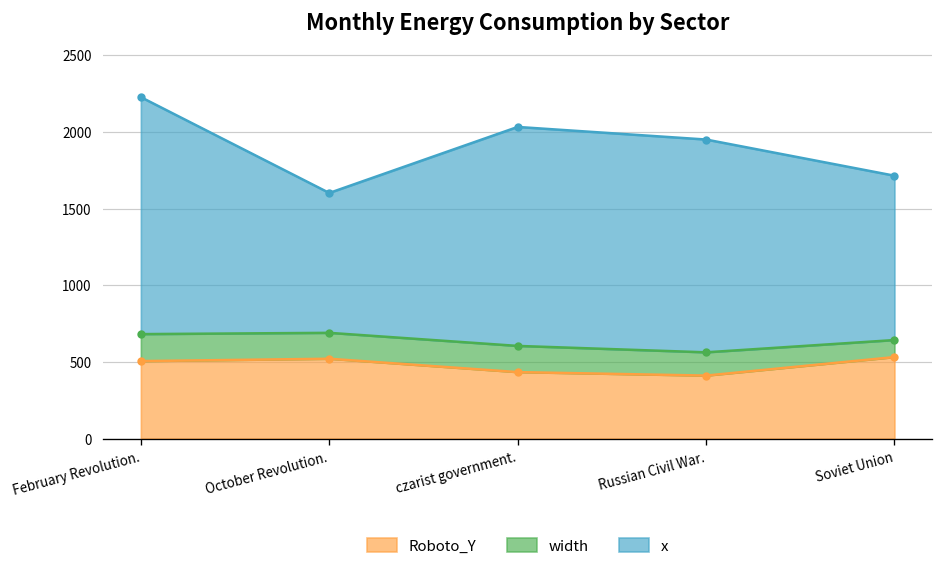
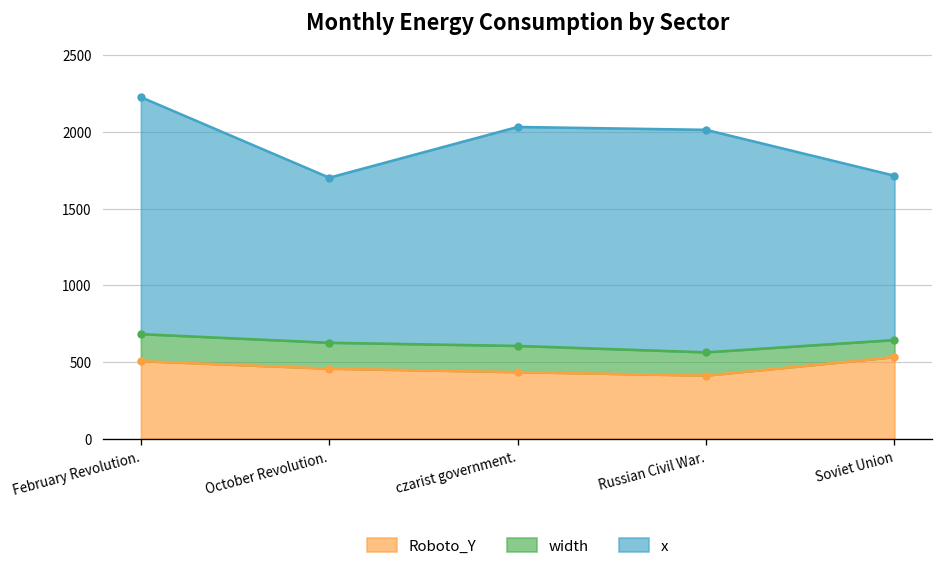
  {
    "Roboto_Y": {
      "February Revolution.": 510,
-     "October Revolution.": 520,
+     "October Revolution.": 460,
      "czarist government.": 430,
      "Russian Civil War.": 410,
      "Soviet Union": 530
    },
    "width": {
      "February Revolution.": 180,
      "October Revolution.": 170,
      "czarist government.": 170,
      "Russian Civil War.": 150,
      "Soviet Union": 110
    },
    "x": {
      "February Revolution.": 1550,
-     "October Revolution.": 910,
+     "October Revolution.": 1080,
      "czarist government.": 1430,
-     "Russian Civil War.": 1390,
+     "Russian Civil War.": 1450,
      "Soviet Union": 1070
    }
  }
